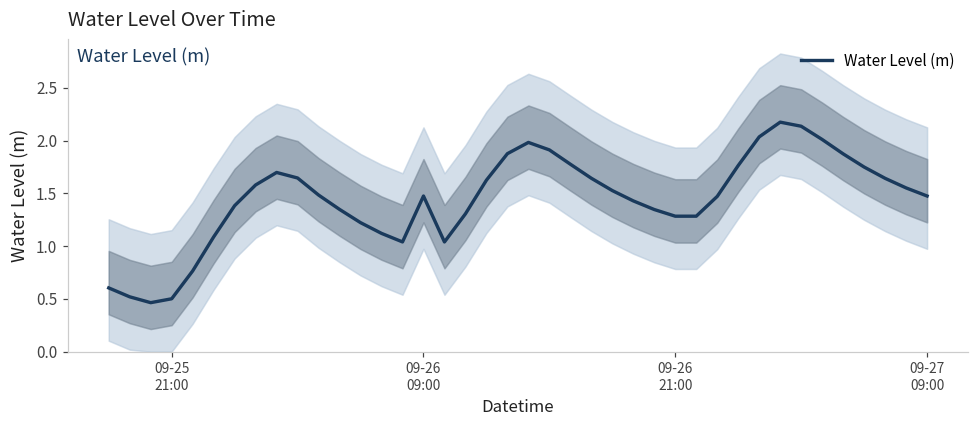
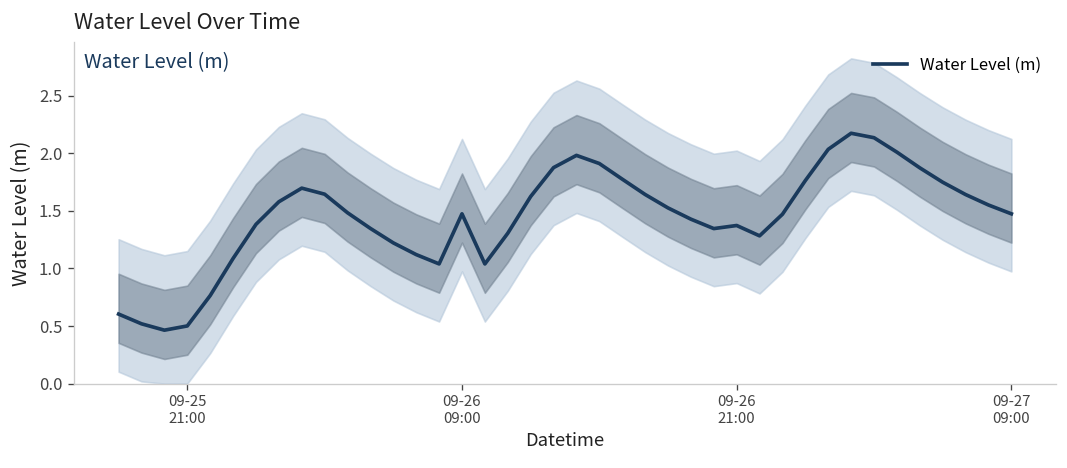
  {
    "Water Level (m)": {
      "09-25 21:00": 0.5,
      "09-26 09:00": 1.5,
-     "09-26 21:00": 1.3,
+     "09-26 21:00": 1.4,
      "09-27 09:00": 1.5
    }
  }
